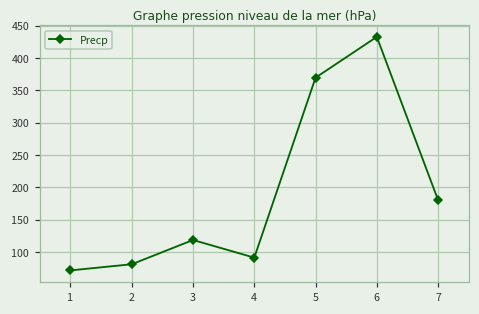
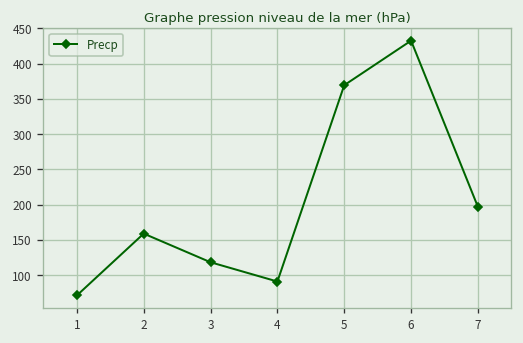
  {
    "1": 70,
-   "2": 80,
+   "2": 160,
    "3": 120,
    "4": 90,
    "5": 370,
    "6": 430,
-   "7": 180
+   "7": 200
  }
